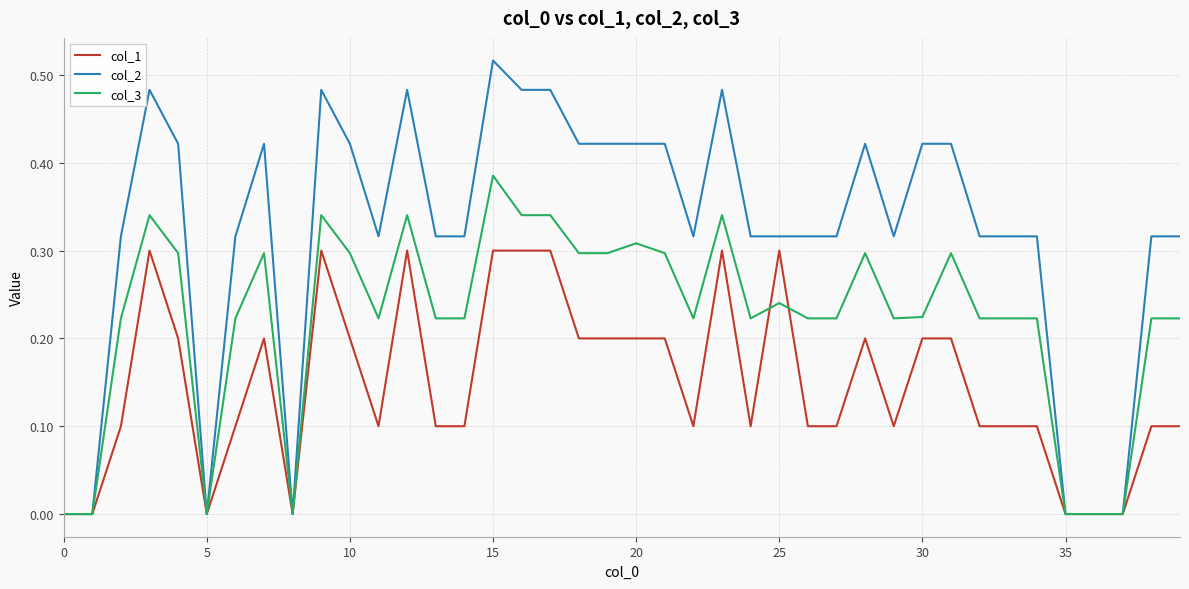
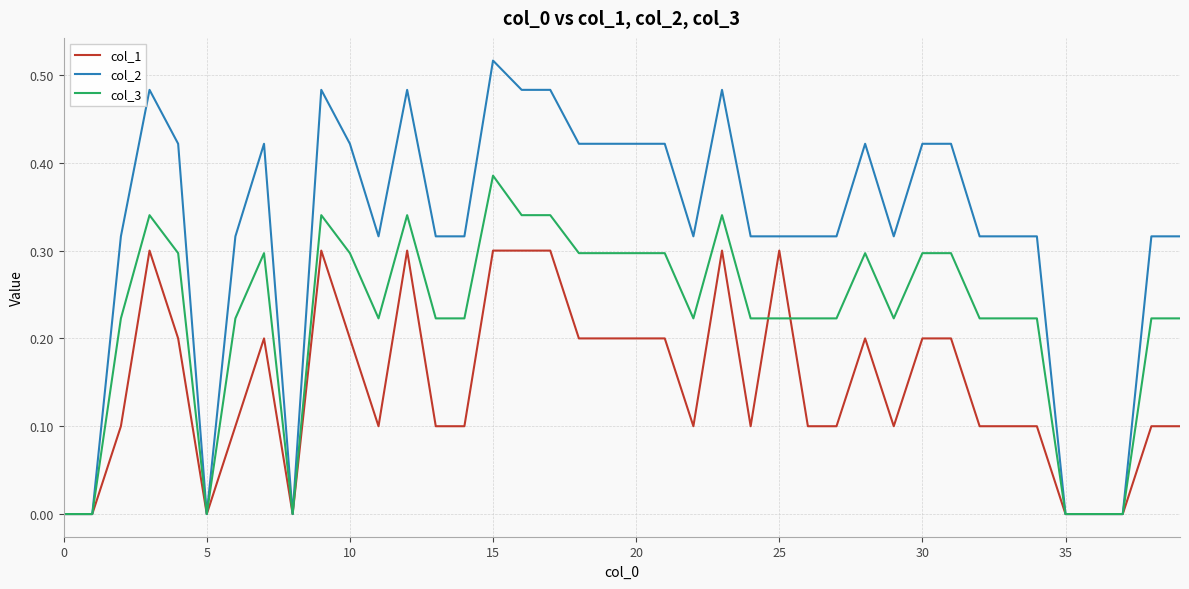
  {
    "col_1": {
      "10": 0.20,
      "15": 0.30,
      "20": 0.20,
      "25": 0.30,
      "30": 0.20
    },
    "col_2": {
      "10": 0.42,
      "15": 0.52,
      "20": 0.42,
      "25": 0.32,
      "30": 0.42
    },
    "col_3": {
      "10": 0.30,
      "15": 0.39,
-     "20": 0.31,
-     "25": 0.24,
-     "30": 0.22
+     "20": 0.30,
+     "25": 0.22,
+     "30": 0.30
    }
  }
